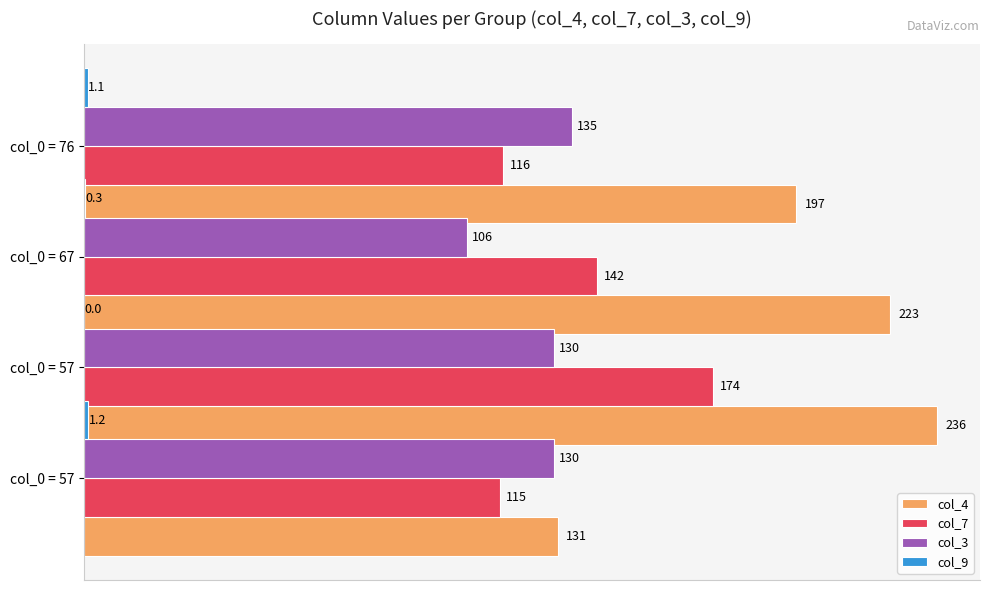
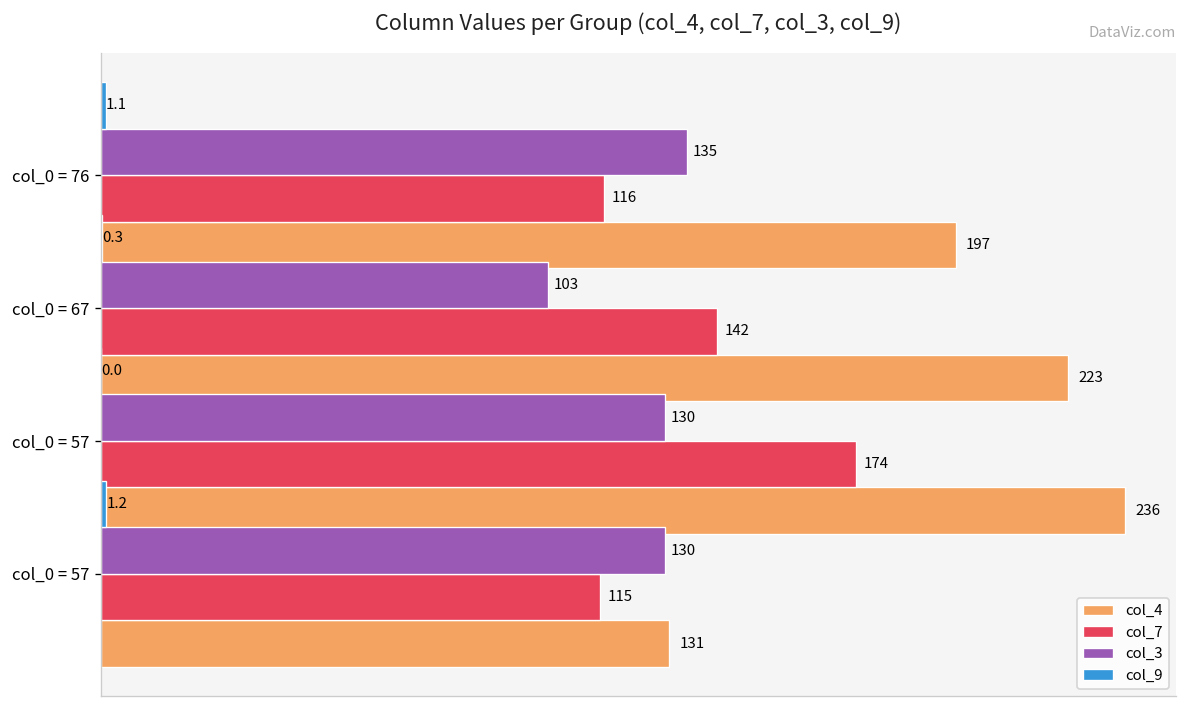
  {
    "col_7": {
      "col_0 = 76": 116,
      "col_0 = 67": 142
    },
    "col_3": {
      "col_0 = 76": 135,
-     "col_0 = 67": 106
+     "col_0 = 67": 103
    }
  }
